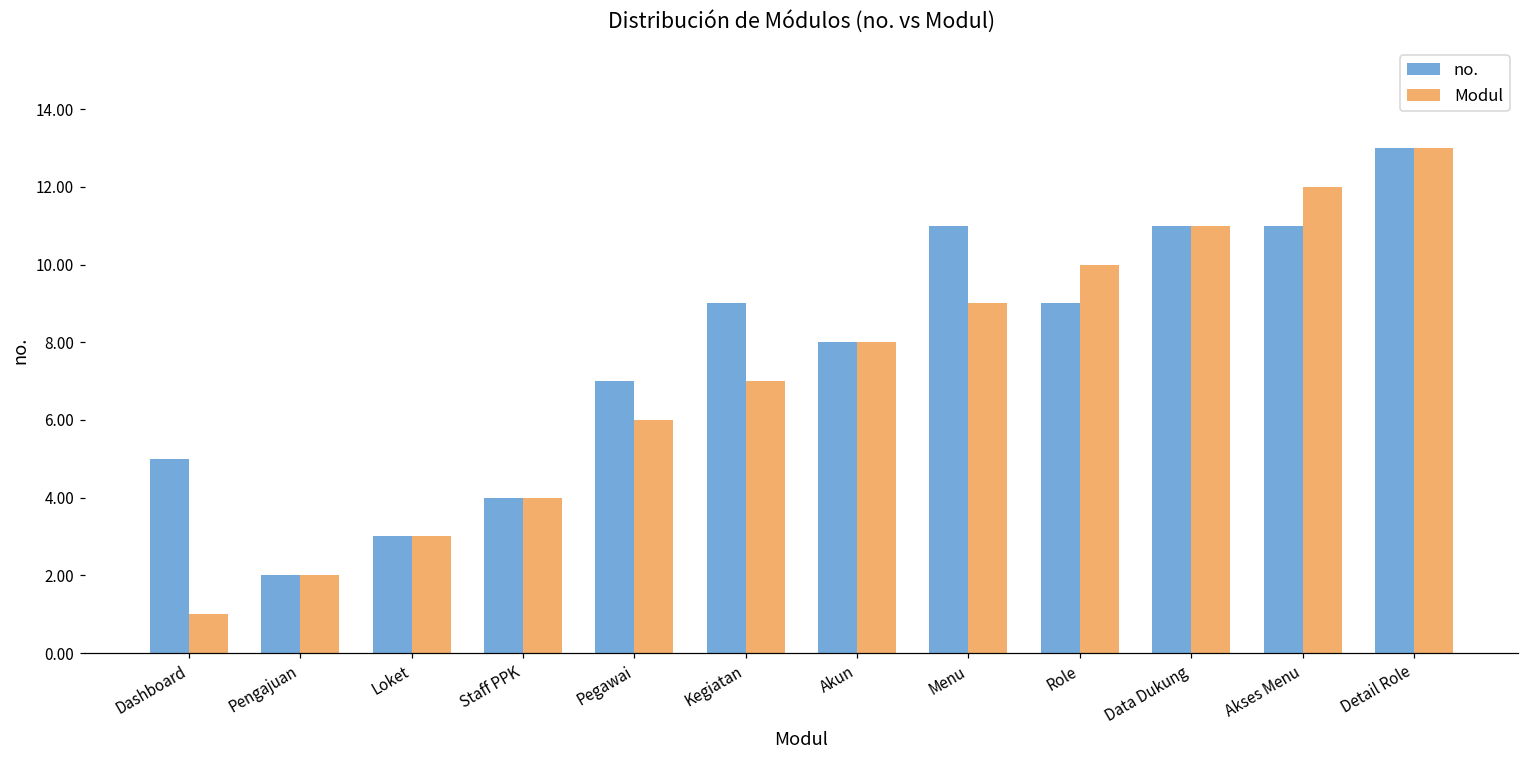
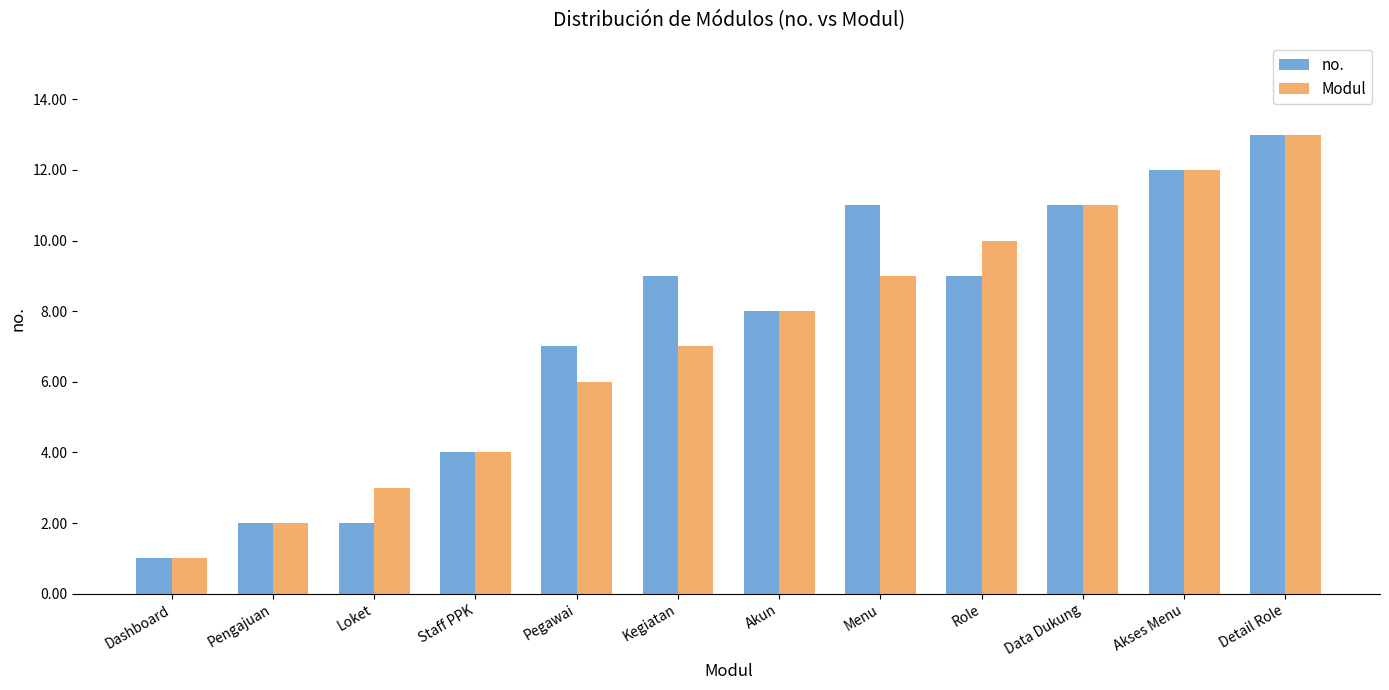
  {
    "no.": {
-     "Dashboard": 5,
+     "Dashboard": 1,
      "Pengajuan": 2,
-     "Loket": 3,
+     "Loket": 2,
      "Staff PPK": 4,
      "Pegawai": 7,
      "Kegiatan": 9,
      "Akun": 8,
      "Menu": 11,
      "Role": 9,
      "Data Dukung": 11,
-     "Akses Menu": 11,
+     "Akses Menu": 12,
      "Detail Role": 13
    },
    "Modul": {
      "Dashboard": 1,
      "Pengajuan": 2,
      "Loket": 3,
      "Staff PPK": 4,
      "Pegawai": 6,
      "Kegiatan": 7,
      "Akun": 8,
      "Menu": 9,
      "Role": 10,
      "Data Dukung": 11,
      "Akses Menu": 12,
      "Detail Role": 13
    }
  }
